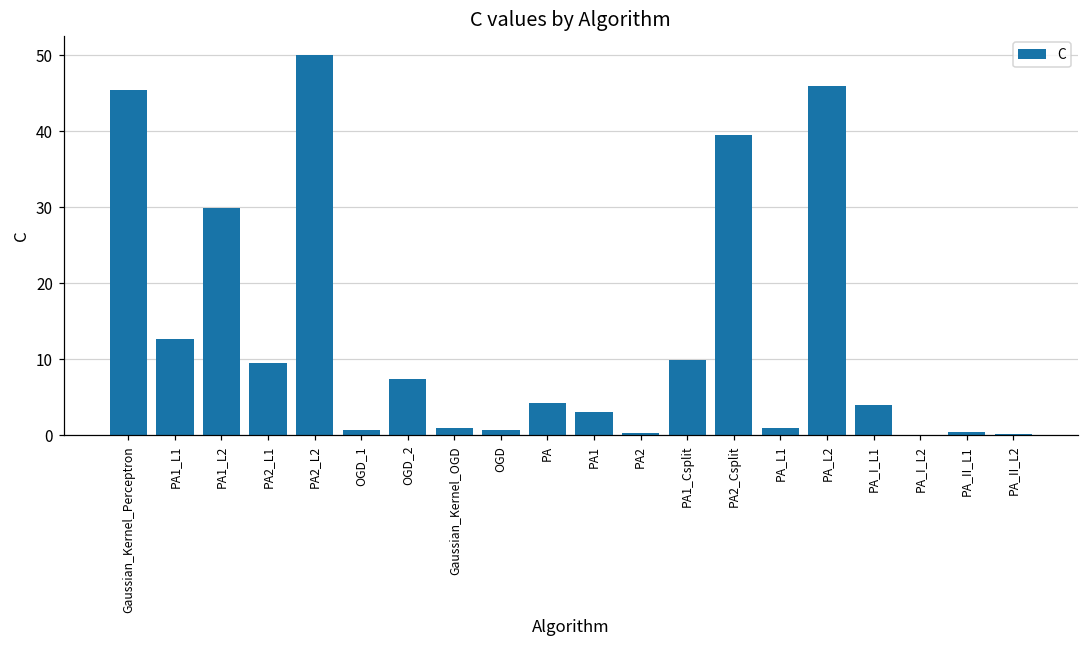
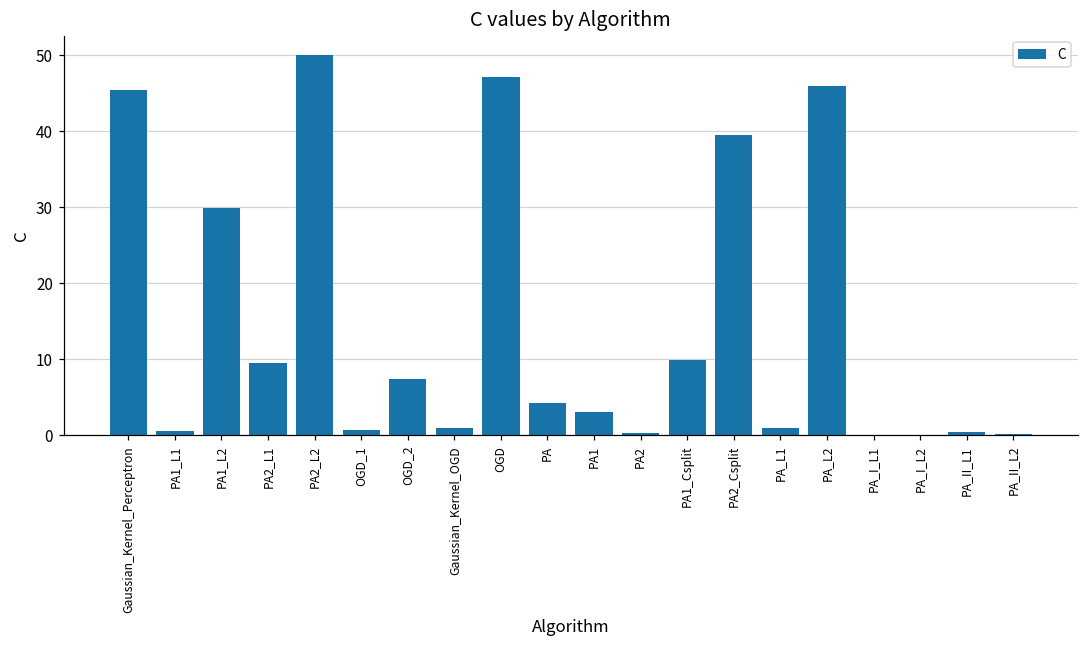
  {
    "Gaussian_Kernel_Perceptron": 45,
-   "PA1_L1": 13,
+   "PA1_L1": 1,
    "PA1_L2": 30,
    "PA2_L1": 9,
    "PA2_L2": 50,
    "OGD_1": 1,
    "OGD_2": 7,
    "Gaussian_Kernel_OGD": 1,
-   "OGD": 1,
+   "OGD": 47,
    "PA": 4,
    "PA1": 3,
    "PA1_Csplit": 10,
    "PA2_Csplit": 39,
    "PA_L1": 1,
    "PA_L2": 46,
-   "PA_I_L1": 4,
+   "PA_I_L1": 0,
    "PA_II_L1": 0
  }
